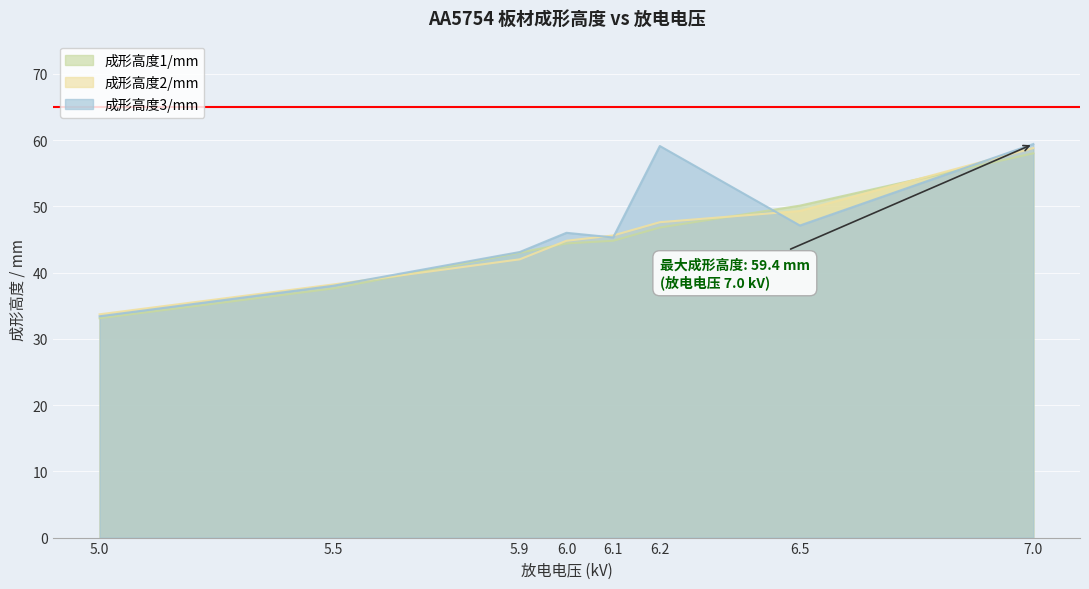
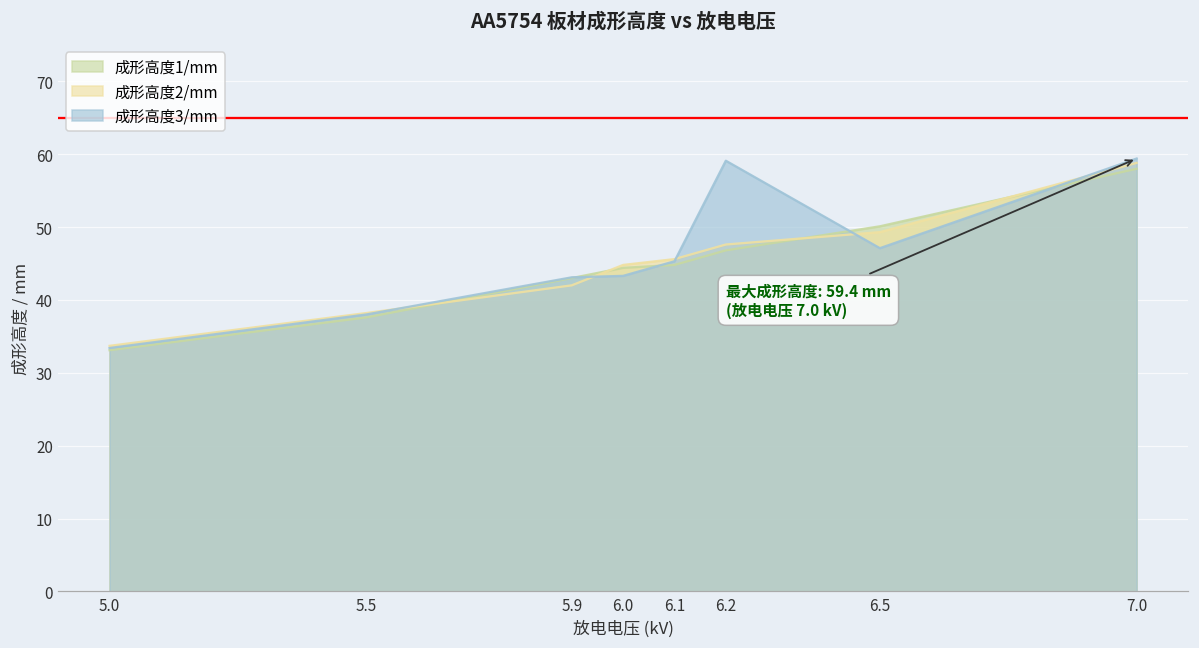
  {
    "成形高度3/mm": {
-     "6.0": 46,
+     "6.0": 43,
      "7.0": 59
    }
  }
